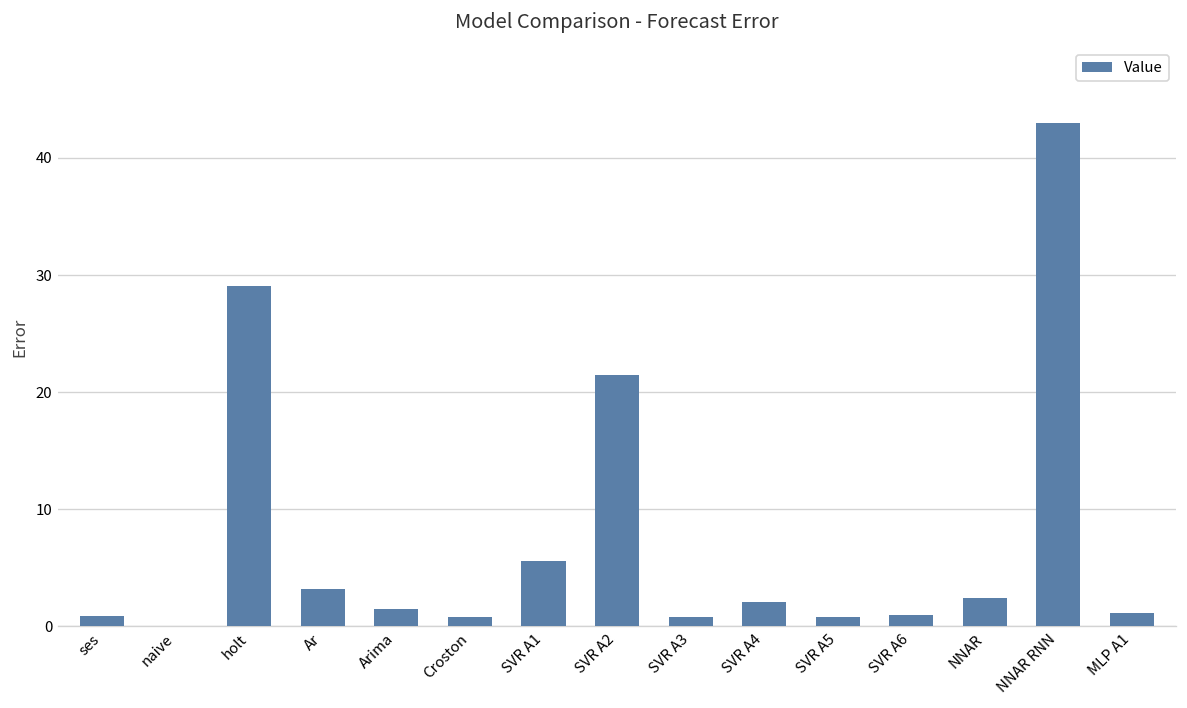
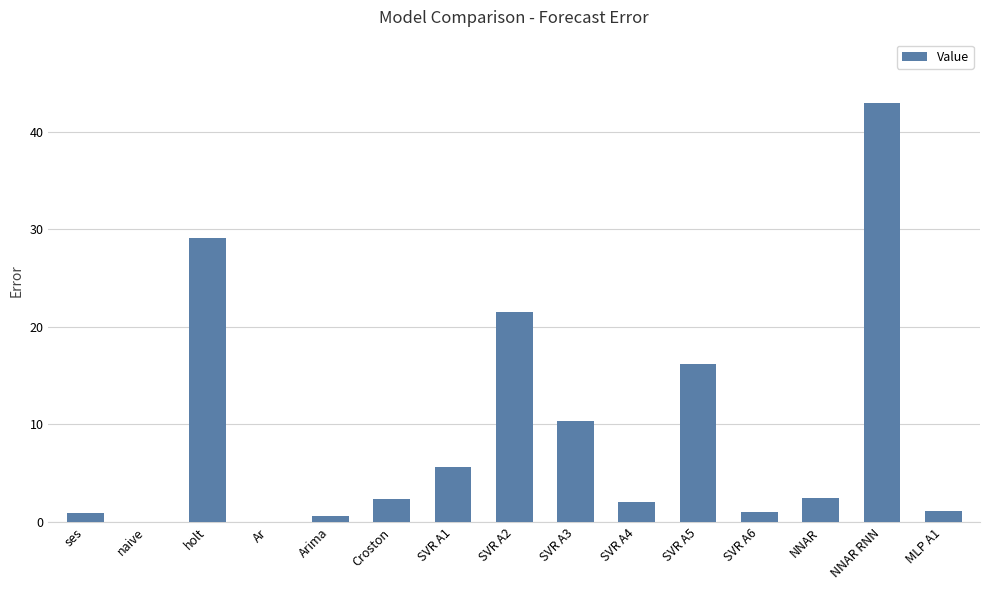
  {
    "ses": 1,
    "holt": 29,
-   "Ar": 3,
-   "Arima": 2,
-   "Croston": 1,
+   "Ar": 0,
+   "Arima": 1,
+   "Croston": 2,
    "SVR A1": 6,
    "SVR A2": 21,
-   "SVR A3": 1,
+   "SVR A3": 10,
    "SVR A4": 2,
-   "SVR A5": 1,
+   "SVR A5": 16,
    "SVR A6": 1,
    "NNAR": 2,
    "NNAR RNN": 43,
    "MLP A1": 1
  }
